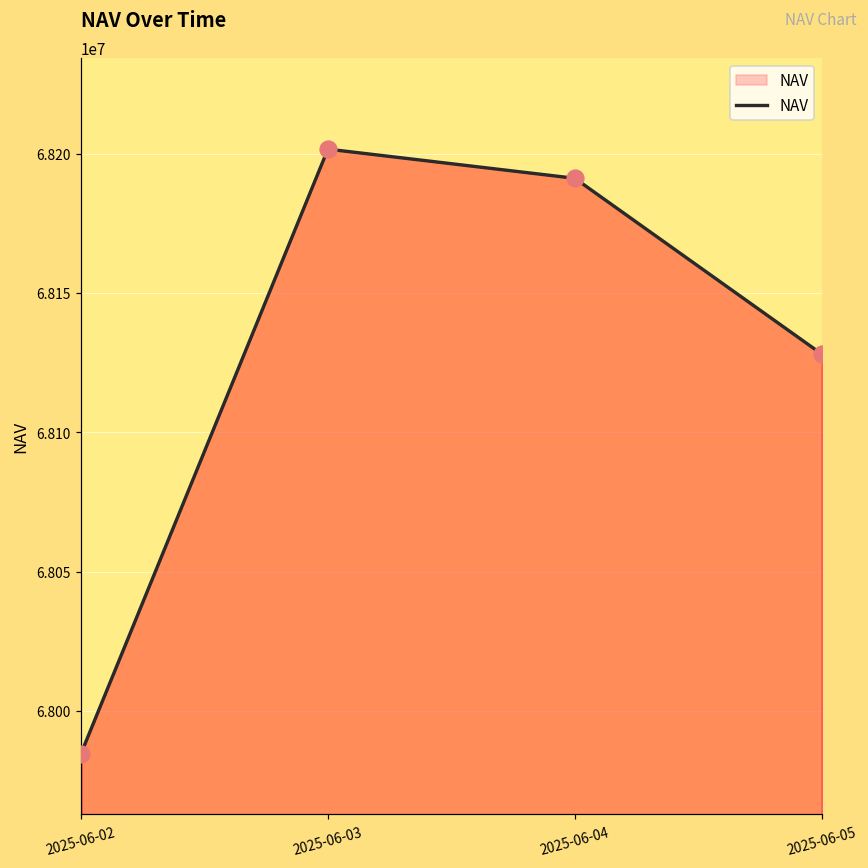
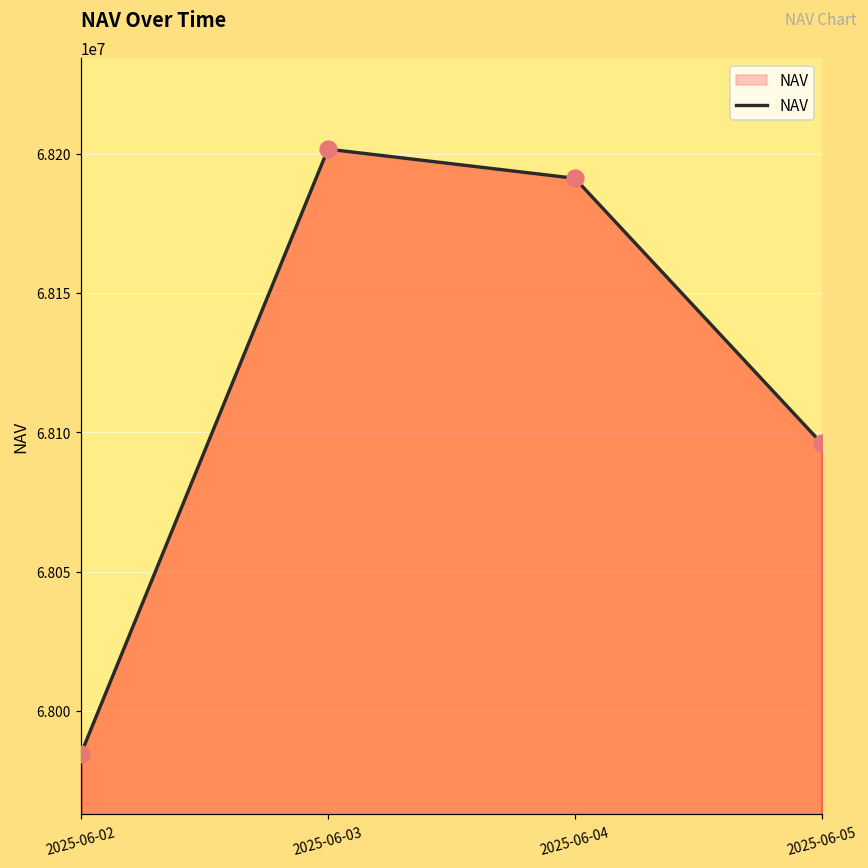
  {
    "2025-06-02": 67985000,
    "2025-06-03": 68202000,
    "2025-06-04": 68191000,
-   "2025-06-05": 68128000
+   "2025-06-05": 68096000
  }
